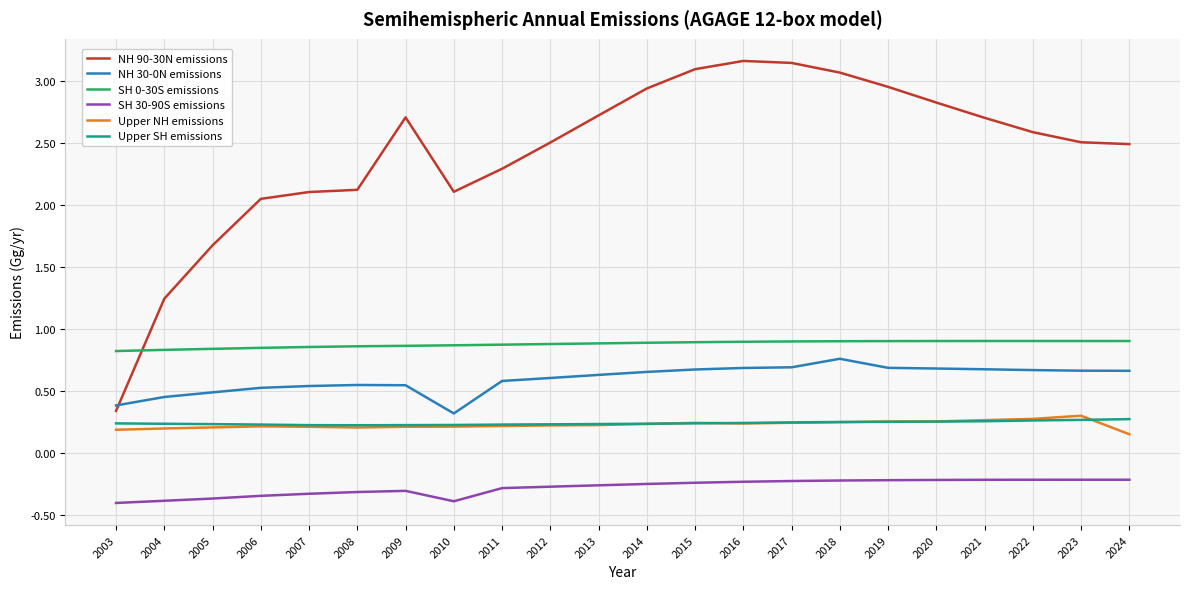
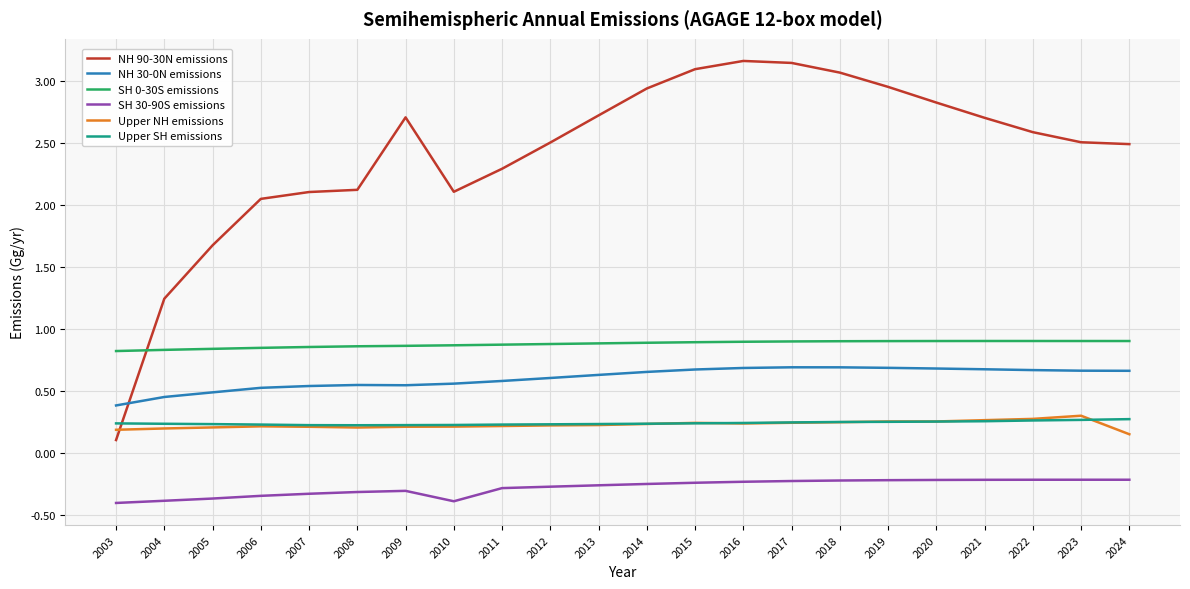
  {
    "NH 90-30N emissions": {
-     "2003": 0.34,
+     "2003": 0.11,
      "2004": 1.24,
      "2005": 1.67,
      "2006": 2.05,
      "2007": 2.10,
      "2008": 2.12,
      "2009": 2.70,
      "2010": 2.11,
      "2011": 2.29,
      "2012": 2.50,
      "2013": 2.72,
      "2014": 2.94,
      "2015": 3.09,
      "2016": 3.16,
      "2017": 3.14,
      "2018": 3.06,
      "2019": 2.95,
      "2020": 2.82,
      "2021": 2.70,
      "2022": 2.59,
      "2023": 2.50,
      "2024": 2.49
    },
    "NH 30-0N emissions": {
      "2003": 0.38,
      "2004": 0.45,
      "2005": 0.49,
      "2006": 0.53,
      "2007": 0.54,
      "2008": 0.55,
      "2009": 0.55,
-     "2010": 0.32,
+     "2010": 0.56,
      "2011": 0.58,
      "2012": 0.61,
      "2013": 0.63,
      "2014": 0.65,
      "2015": 0.67,
      "2016": 0.69,
      "2017": 0.69,
-     "2018": 0.76,
+     "2018": 0.69,
      "2019": 0.69,
      "2020": 0.68,
      "2021": 0.68,
      "2022": 0.67,
      "2023": 0.66,
      "2024": 0.66
    },
    "SH 30-90S emissions": {
      "2003": -0.40,
      "2004": -0.38,
      "2005": -0.37,
      "2006": -0.34,
      "2007": -0.33,
      "2008": -0.31,
      "2009": -0.30,
      "2010": -0.39,
      "2011": -0.28,
      "2012": -0.27,
      "2013": -0.26,
      "2014": -0.25,
      "2015": -0.24,
      "2016": -0.23,
      "2017": -0.22,
      "2018": -0.22,
      "2019": -0.22,
      "2020": -0.22,
      "2021": -0.21,
      "2022": -0.21,
      "2023": -0.21,
      "2024": -0.21
    },
    "Upper NH emissions": {
      "2003": 0.19,
      "2004": 0.20,
      "2005": 0.21,
      "2023": 0.30,
      "2024": 0.15
    }
  }
